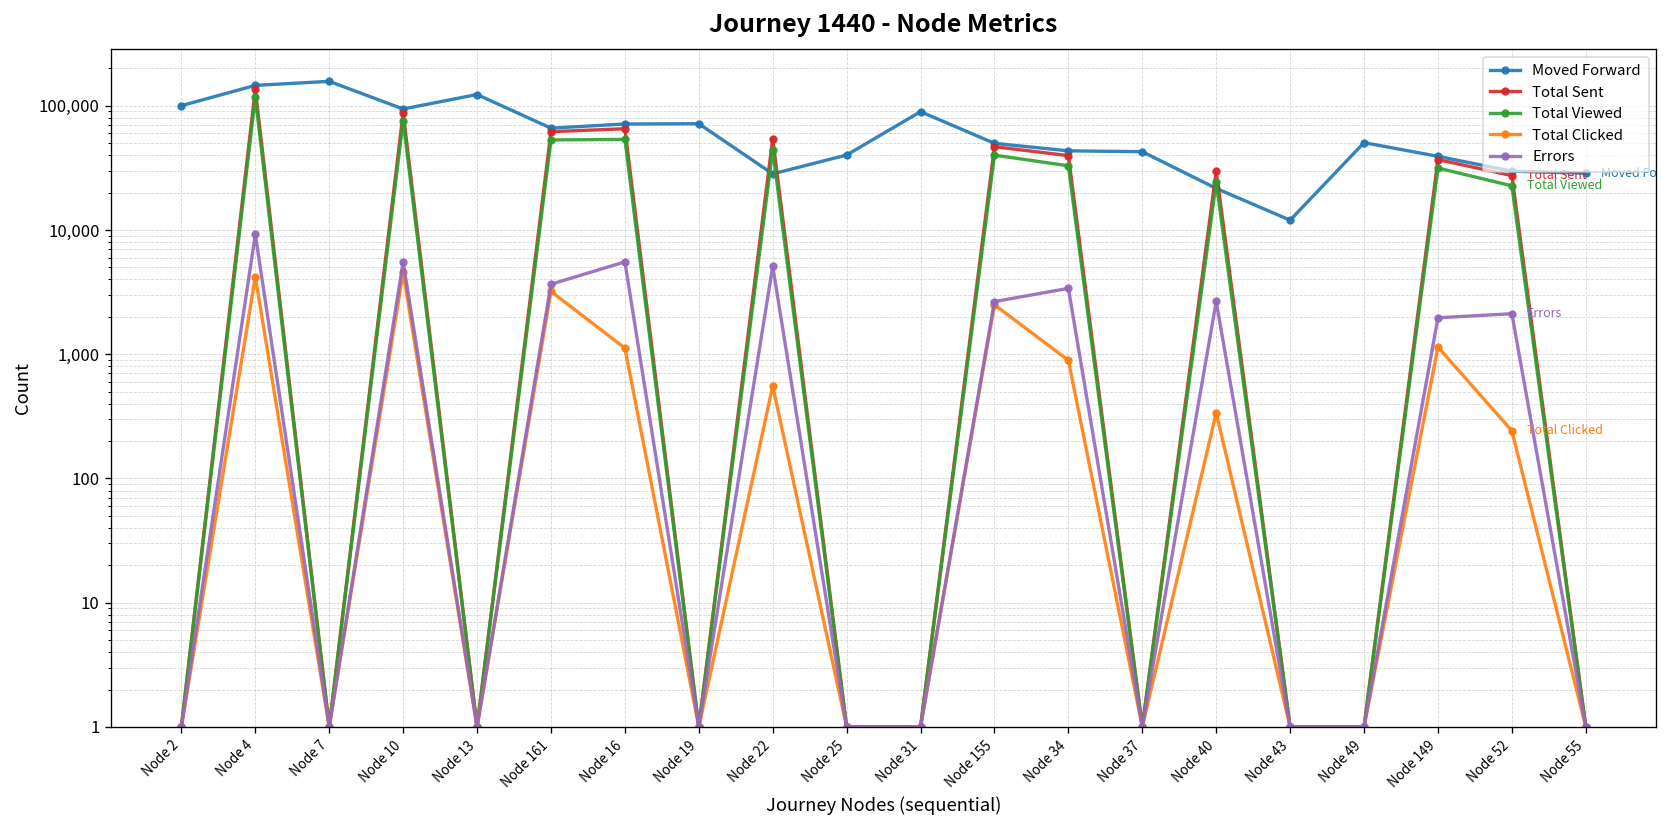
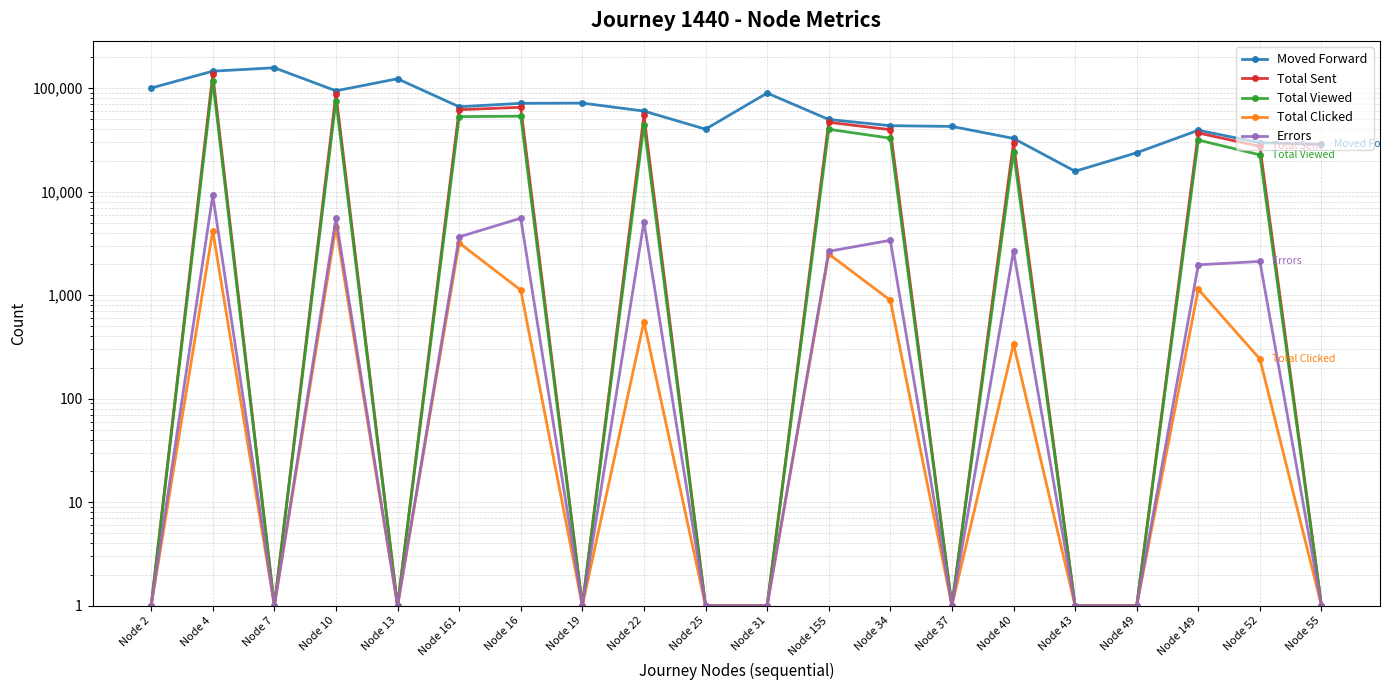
  {
    "Moved Forward": {
      "Node 2": "100,000",
      "Node 4": "150,000",
      "Node 7": "160,000",
      "Node 10": "90,000",
      "Node 13": "120,000",
      "Node 161": "70,000",
      "Node 16": "70,000",
      "Node 19": "70,000",
-     "Node 22": "28,000",
+     "Node 22": "60,000",
      "Node 25": "40,000",
      "Node 31": "90,000",
      "Node 155": "50,000",
      "Node 34": "43,000",
      "Node 37": "43,000",
-     "Node 40": "22,000",
-     "Node 43": "12,000",
-     "Node 49": "50,000",
+     "Node 40": "33,000",
+     "Node 43": "16,000",
+     "Node 49": "24,000",
      "Node 149": "39,000"
    },
    "Total Sent": {
      "Node 4": "140,000",
      "Node 10": "90,000",
      "Node 161": "60,000",
      "Node 16": "70,000",
      "Node 22": "50,000",
      "Node 155": "50,000",
      "Node 34": "40,000",
      "Node 40": "30,000",
      "Node 149": "37,000"
    },
    "Total Viewed": {
      "Node 4": "120,000",
      "Node 10": "80,000",
      "Node 161": "50,000",
      "Node 16": "50,000",
      "Node 22": "44,000",
      "Node 155": "40,000",
      "Node 34": "33,000",
      "Node 40": "24,000",
      "Node 149": "32,000",
      "Node 52": "23,000"
    },
    "Total Clicked": {
      "Node 4": "4,200",
      "Node 10": "5,000",
      "Node 161": "3,200",
      "Node 16": "1,100",
      "Node 22": "600",
      "Node 155": "2,500",
      "Node 34": "900",
      "Node 40": "340",
      "Node 149": "1,100",
      "Node 52": "240"
    },
    "Errors": {
      "Node 4": "9,000",
      "Node 10": "6,000",
      "Node 161": "3,700",
      "Node 16": "6,000",
      "Node 22": "5,000",
      "Node 155": "2,700",
      "Node 34": "3,400",
      "Node 40": "2,700",
      "Node 149": "2,000",
      "Node 52": "2,100"
    }
  }
